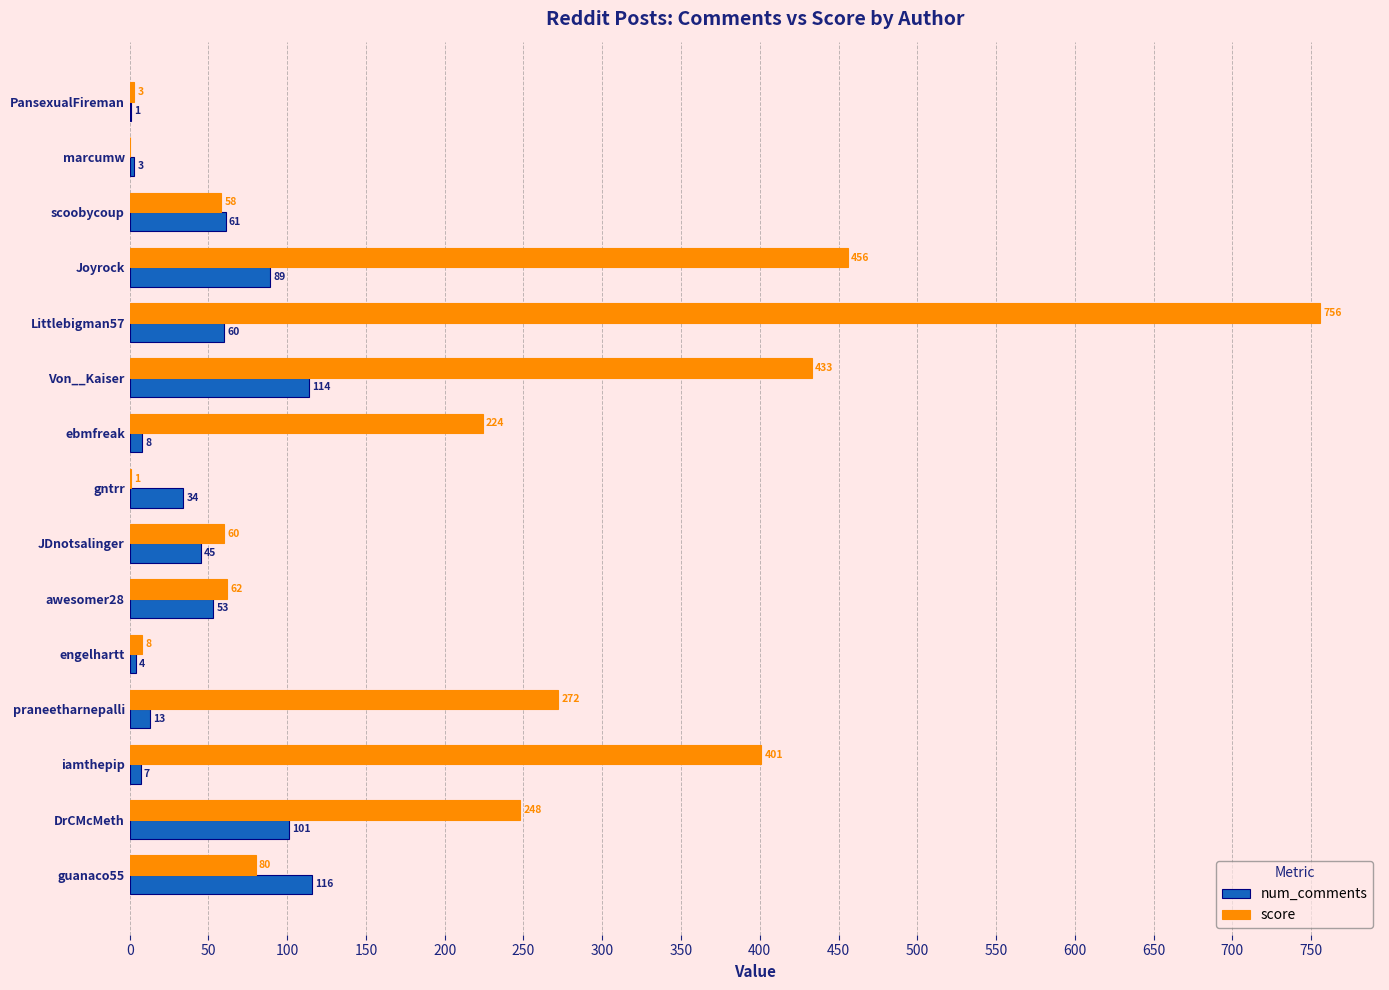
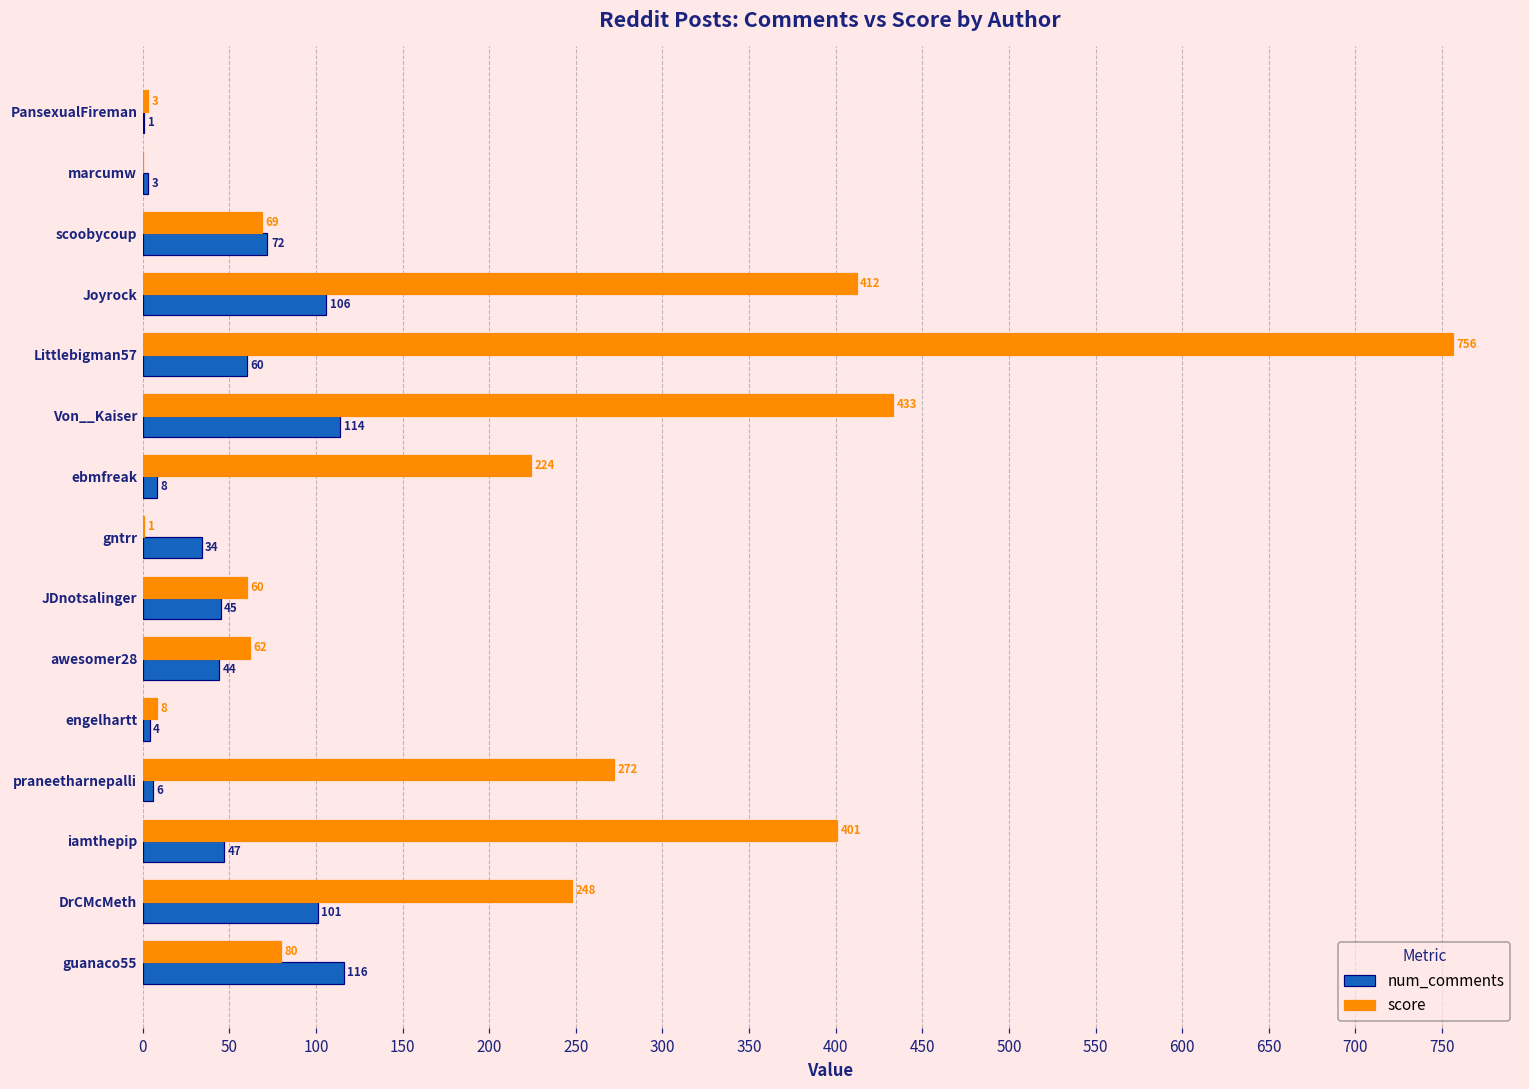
  {
    "num_comments": {
      "PansexualFireman": 1,
      "marcumw": 3,
-     "scoobycoup": 61,
-     "Joyrock": 89,
+     "scoobycoup": 72,
+     "Joyrock": 106,
      "Littlebigman57": 60,
      "Von__Kaiser": 114,
      "ebmfreak": 8,
      "gntrr": 34,
      "JDnotsalinger": 45,
-     "awesomer28": 53,
+     "awesomer28": 44,
      "engelhartt": 4,
-     "praneetharnepalli": 13,
-     "iamthepip": 7,
+     "praneetharnepalli": 6,
+     "iamthepip": 47,
      "DrCMcMeth": 101,
      "guanaco55": 116
    },
    "score": {
      "PansexualFireman": 3,
-     "scoobycoup": 58,
-     "Joyrock": 456,
+     "scoobycoup": 69,
+     "Joyrock": 412,
      "Littlebigman57": 756,
      "Von__Kaiser": 433,
      "ebmfreak": 224,
      "gntrr": 1,
      "JDnotsalinger": 60,
      "awesomer28": 62,
      "engelhartt": 8,
      "praneetharnepalli": 272,
      "iamthepip": 401,
      "DrCMcMeth": 248,
      "guanaco55": 80
    }
  }
